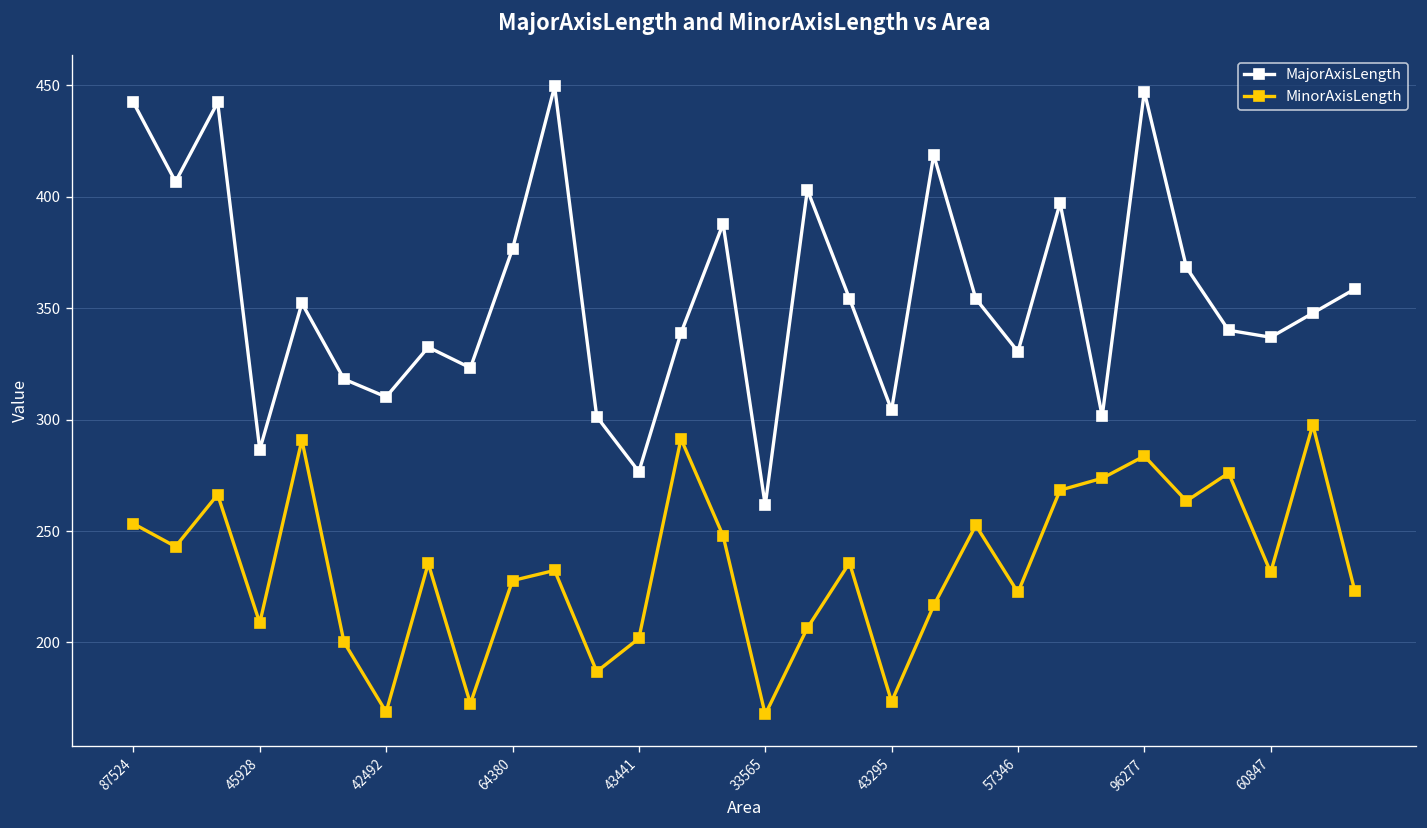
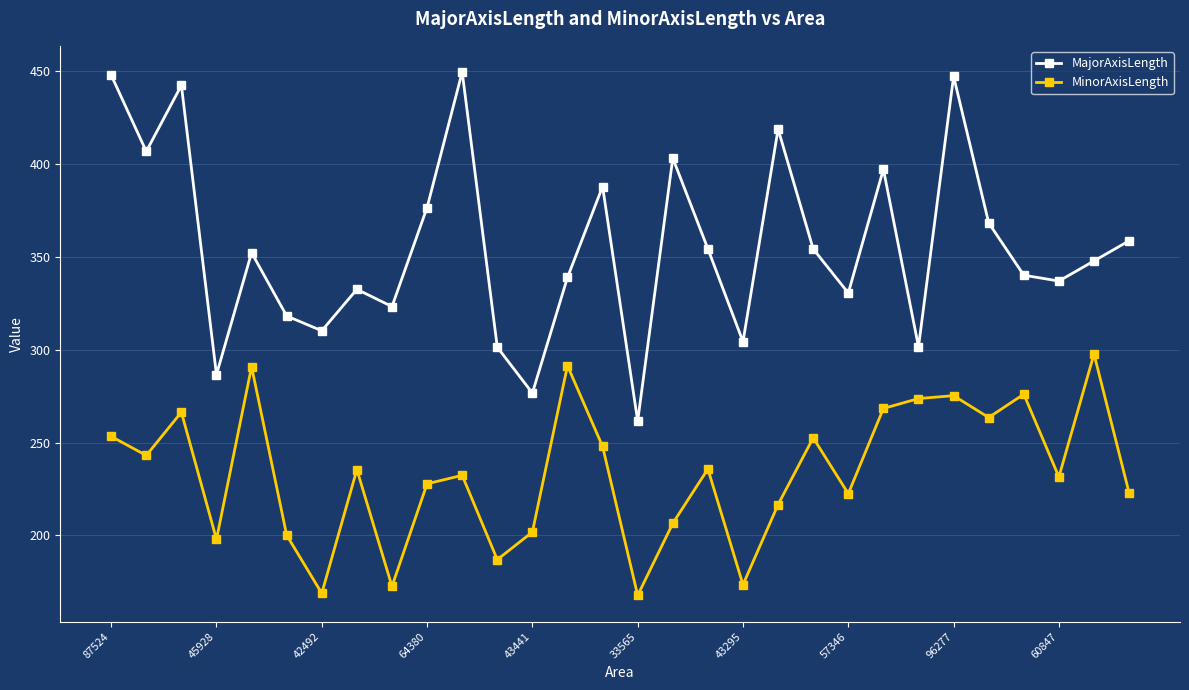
  {
    "MajorAxisLength": {
-     "87524": 442,
+     "87524": 448,
      "45928": 287,
      "42492": 310,
      "64380": 377,
      "43441": 277,
      "33565": 262,
      "43295": 304,
      "57346": 330,
      "96277": 447,
      "60847": 337
    },
    "MinorAxisLength": {
      "87524": 253,
-     "45928": 209,
+     "45928": 198,
      "42492": 169,
      "64380": 228,
      "43441": 202,
      "33565": 168,
      "43295": 173,
      "57346": 222,
-     "96277": 284,
+     "96277": 275,
      "60847": 231
    }
  }
